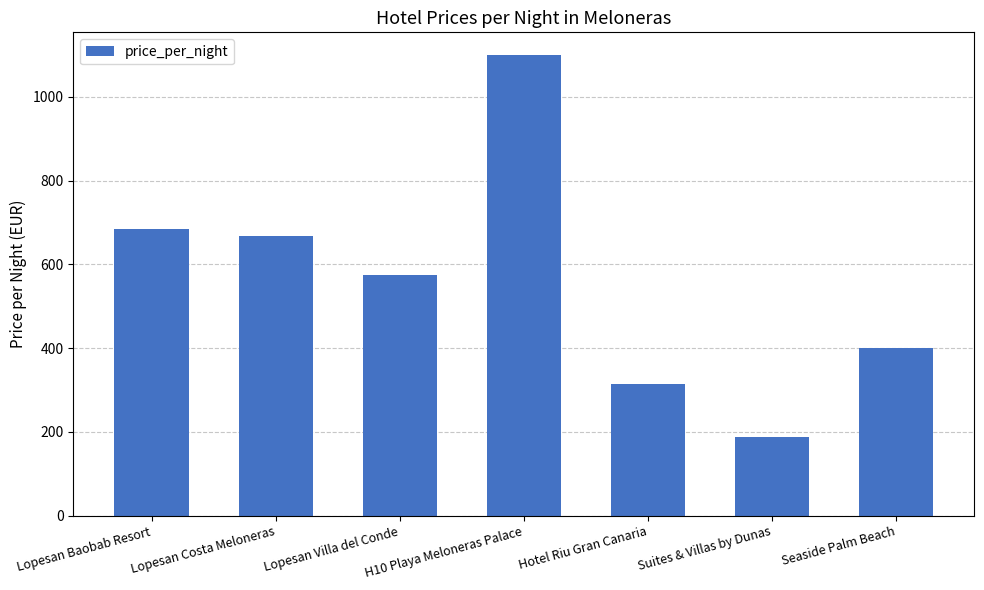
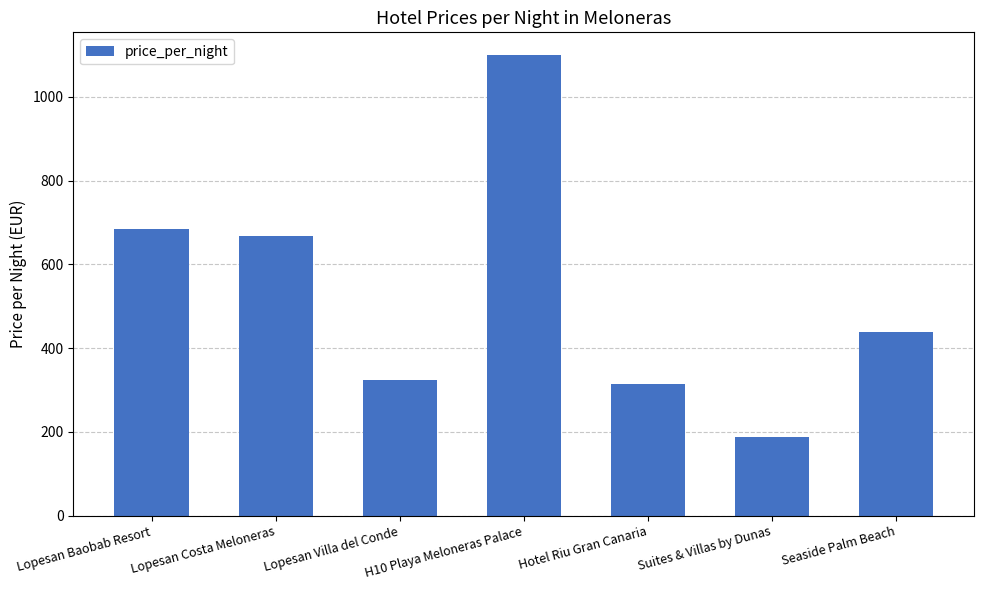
  {
    "Lopesan Baobab Resort": 680,
    "Lopesan Costa Meloneras": 670,
-   "Lopesan Villa del Conde": 570,
+   "Lopesan Villa del Conde": 320,
    "H10 Playa Meloneras Palace": 1100,
    "Hotel Riu Gran Canaria": 320,
    "Suites & Villas by Dunas": 190,
-   "Seaside Palm Beach": 400
+   "Seaside Palm Beach": 440
  }
